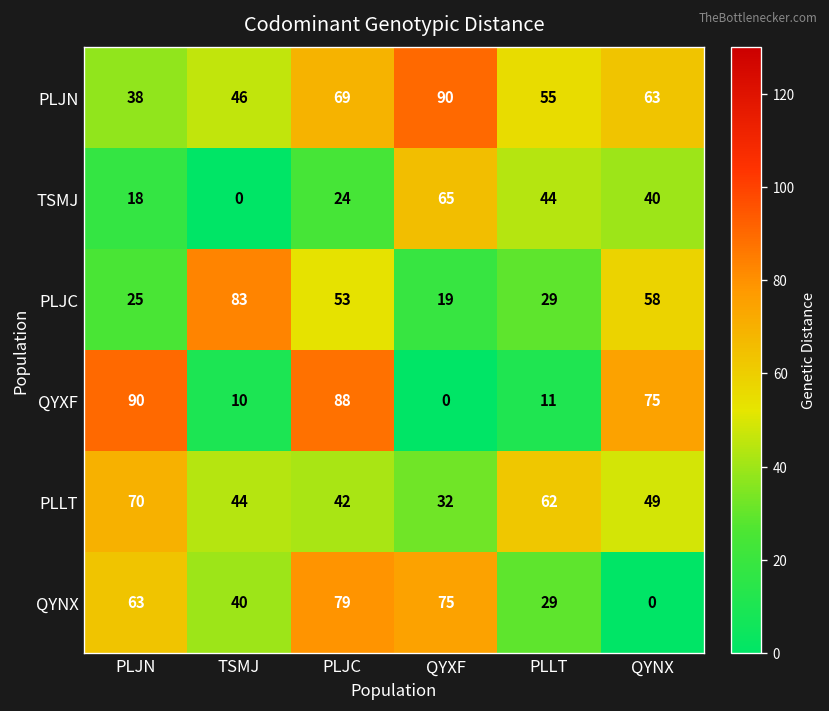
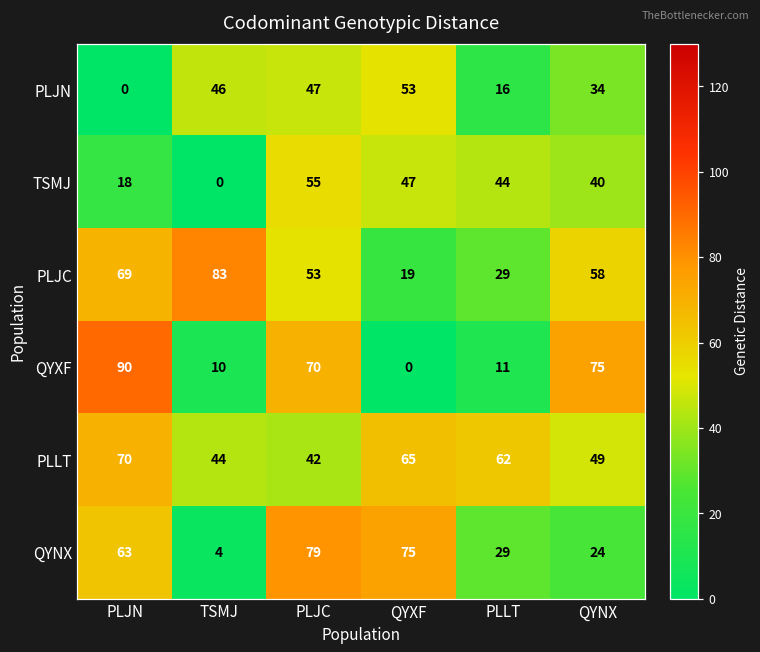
  {
    "PLJN": {
-     "PLJN": 38,
+     "PLJN": 0,
      "TSMJ": 46,
-     "PLJC": 69,
-     "QYXF": 90,
-     "PLLT": 55,
-     "QYNX": 63
+     "PLJC": 47,
+     "QYXF": 53,
+     "PLLT": 16,
+     "QYNX": 34
    },
    "TSMJ": {
      "PLJN": 18,
      "TSMJ": 0,
-     "PLJC": 24,
-     "QYXF": 65,
+     "PLJC": 55,
+     "QYXF": 47,
      "PLLT": 44,
      "QYNX": 40
    },
    "PLJC": {
-     "PLJN": 25,
+     "PLJN": 69,
      "TSMJ": 83,
      "PLJC": 53,
      "QYXF": 19,
      "PLLT": 29,
      "QYNX": 58
    },
    "QYXF": {
      "PLJN": 90,
      "TSMJ": 10,
-     "PLJC": 88,
+     "PLJC": 70,
      "QYXF": 0,
      "PLLT": 11,
      "QYNX": 75
    },
    "PLLT": {
      "PLJN": 70,
      "TSMJ": 44,
      "PLJC": 42,
-     "QYXF": 32,
+     "QYXF": 65,
      "PLLT": 62,
      "QYNX": 49
    },
    "QYNX": {
      "PLJN": 63,
-     "TSMJ": 40,
+     "TSMJ": 4,
      "PLJC": 79,
      "QYXF": 75,
      "PLLT": 29,
-     "QYNX": 0
+     "QYNX": 24
    }
  }
